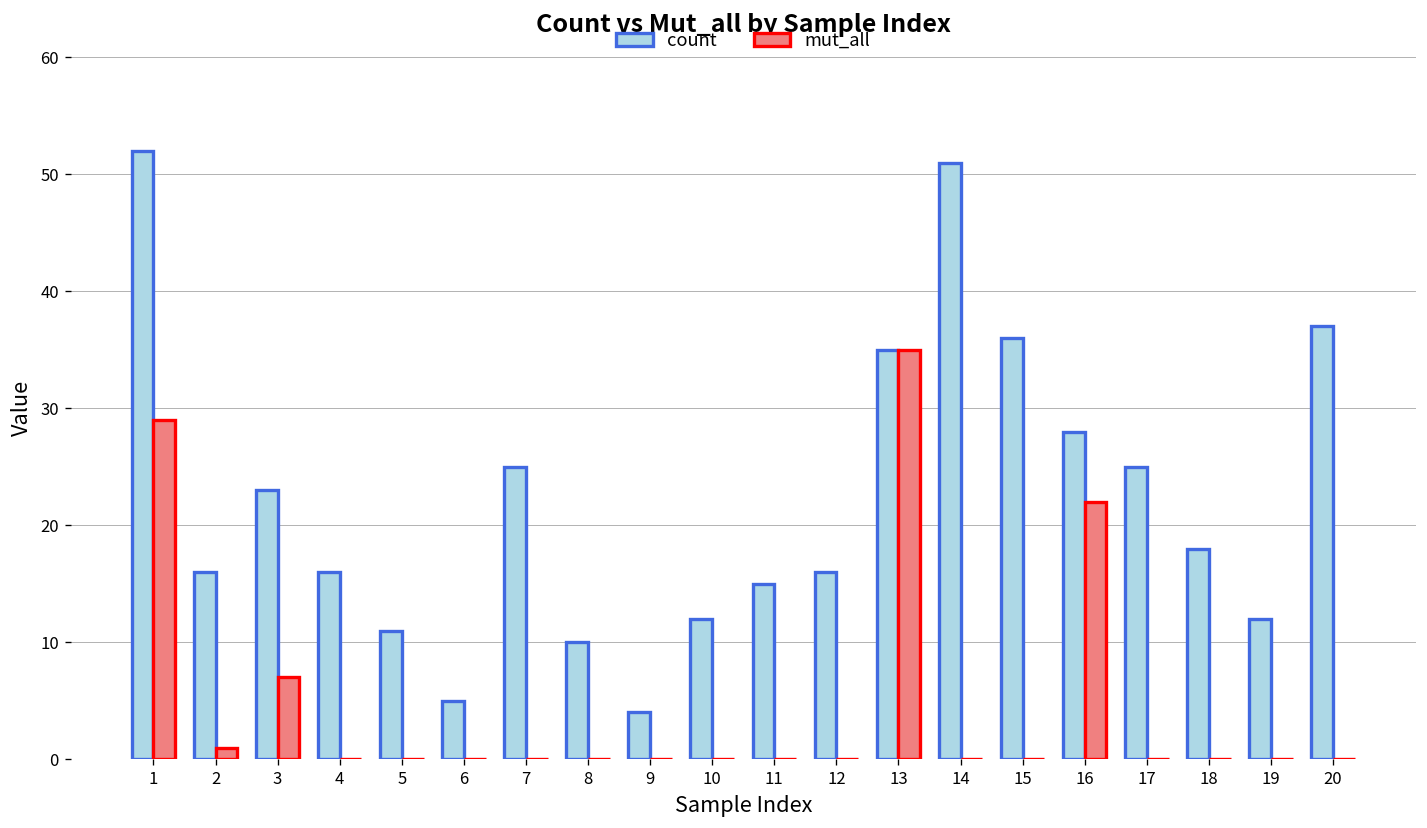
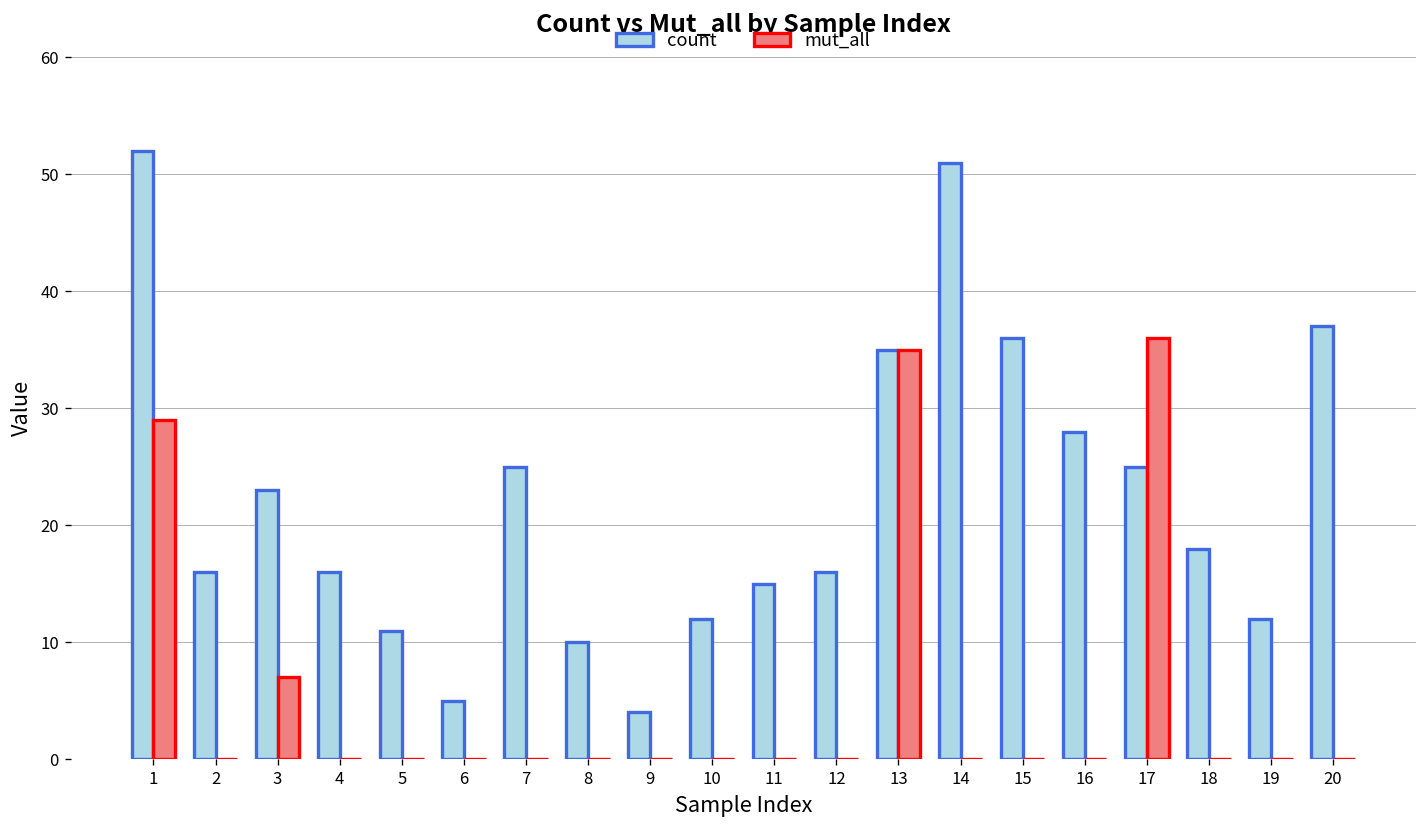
  {
    "count": {
      "1": 52,
      "2": 16,
      "3": 23,
      "4": 16,
      "5": 11,
      "6": 5,
      "7": 25,
      "8": 10,
      "9": 4,
      "10": 12,
      "11": 15,
      "12": 16,
      "13": 35,
      "14": 51,
      "15": 36,
      "16": 28,
      "17": 25,
      "18": 18,
      "19": 12,
      "20": 37
    },
    "mut_all": {
      "1": 29,
-     "2": 1,
+     "2": 0,
      "3": 7,
      "4": 0,
      "5": 0,
      "6": 0,
      "7": 0,
      "8": 0,
      "9": 0,
      "10": 0,
      "11": 0,
      "12": 0,
      "13": 35,
      "14": 0,
      "15": 0,
-     "16": 22,
-     "17": 0,
+     "16": 0,
+     "17": 36,
      "18": 0,
      "19": 0,
      "20": 0
    }
  }
